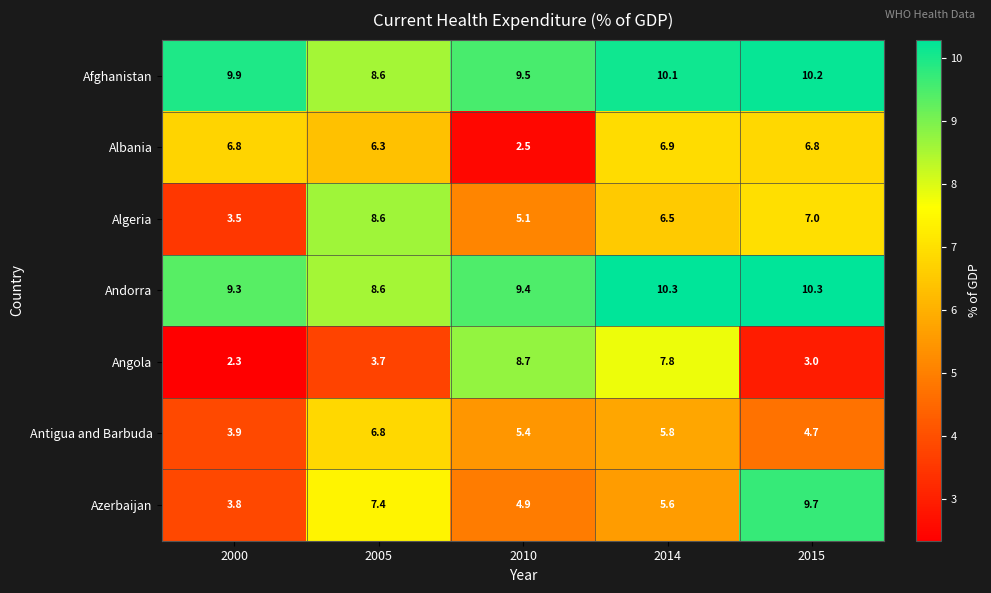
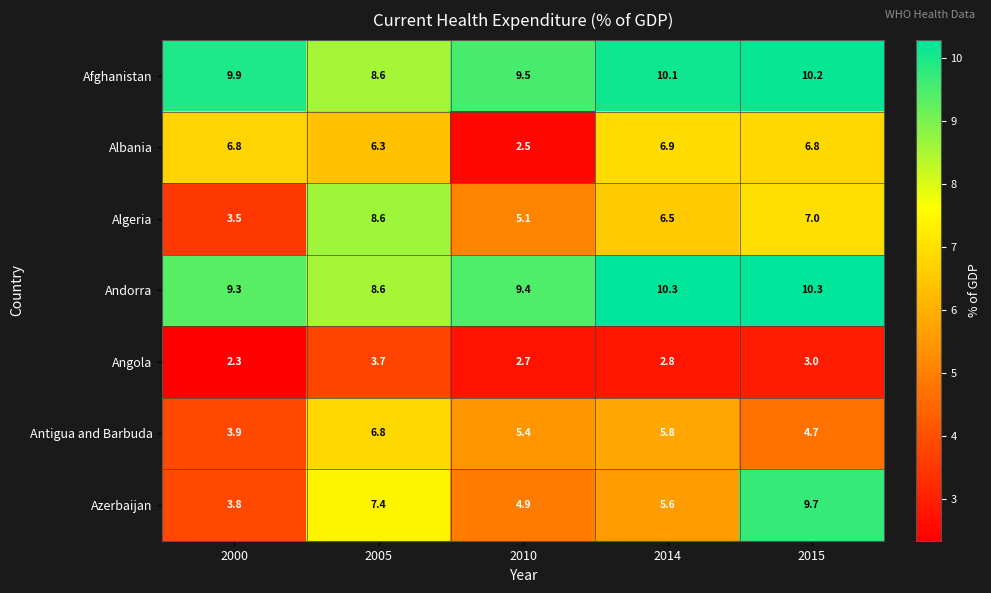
  {
    "Afghanistan": {
      "2000": 9.9,
      "2005": 8.6,
      "2010": 9.5,
      "2014": 10.1,
      "2015": 10.2
    },
    "Albania": {
      "2000": 6.8,
      "2005": 6.3,
      "2010": 2.5,
      "2014": 6.9,
      "2015": 6.8
    },
    "Algeria": {
      "2000": 3.5,
      "2005": 8.6,
      "2010": 5.1,
      "2014": 6.5,
      "2015": 7.0
    },
    "Andorra": {
      "2000": 9.3,
      "2005": 8.6,
      "2010": 9.4,
      "2014": 10.3,
      "2015": 10.3
    },
    "Angola": {
      "2000": 2.3,
      "2005": 3.7,
-     "2010": 8.7,
-     "2014": 7.8,
+     "2010": 2.7,
+     "2014": 2.8,
      "2015": 3.0
    },
    "Antigua and Barbuda": {
      "2000": 3.9,
      "2005": 6.8,
      "2010": 5.4,
      "2014": 5.8,
      "2015": 4.7
    },
    "Azerbaijan": {
      "2000": 3.8,
      "2005": 7.4,
      "2010": 4.9,
      "2014": 5.6,
      "2015": 9.7
    }
  }
